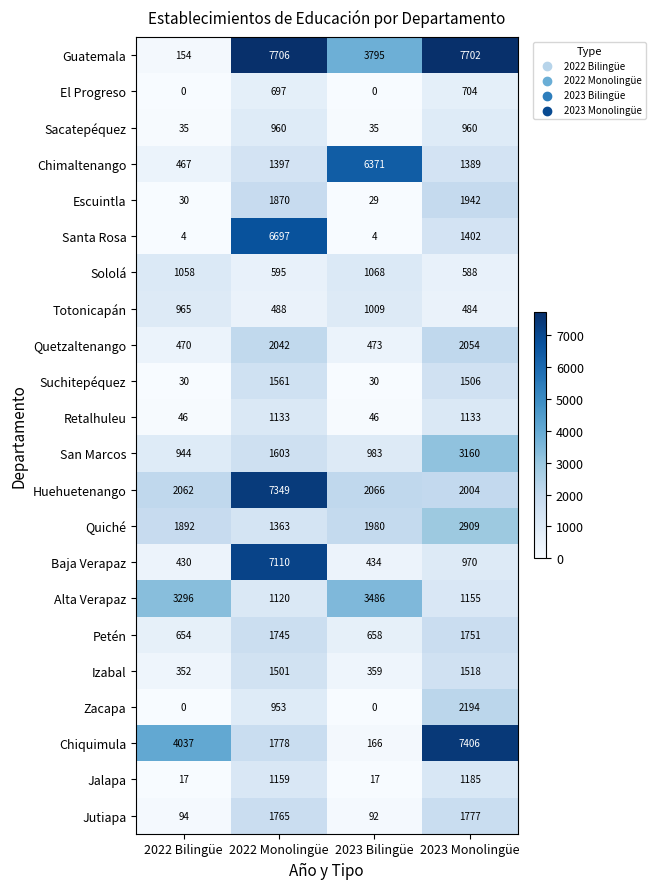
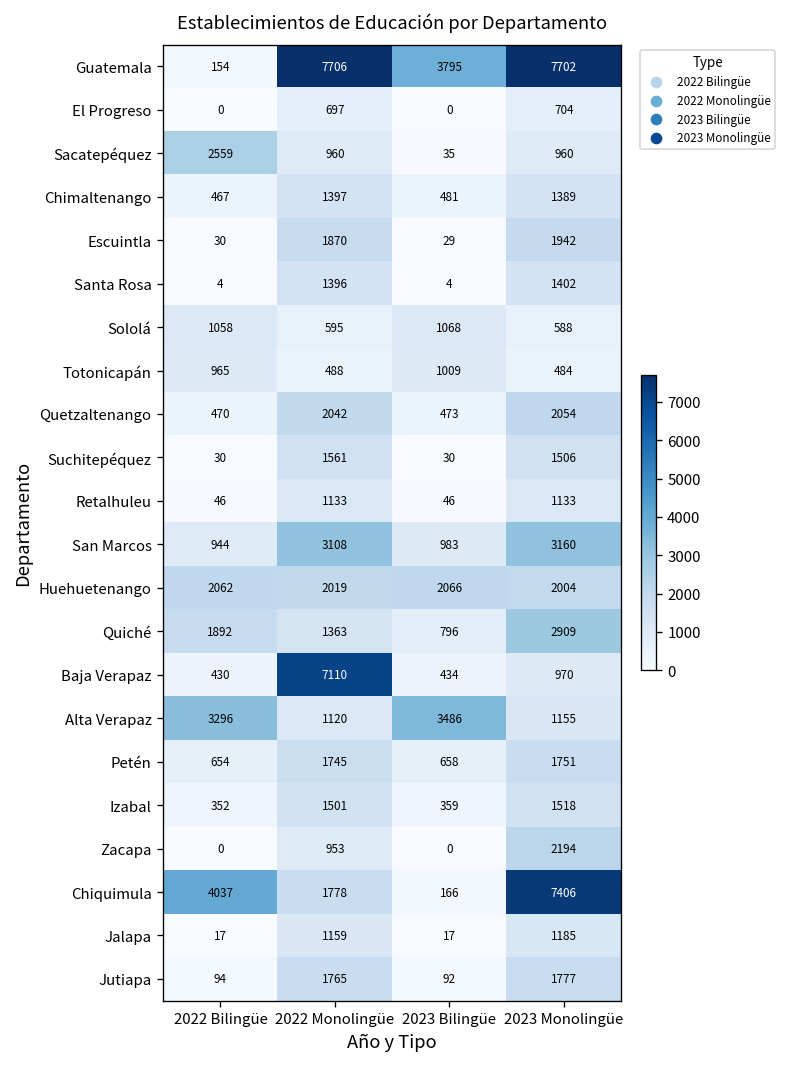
  {
    "Guatemala": {
      "2022 Bilingüe": 154,
      "2022 Monolingüe": 7706,
      "2023 Bilingüe": 3795,
      "2023 Monolingüe": 7702
    },
    "El Progreso": {
      "2022 Bilingüe": 0,
      "2022 Monolingüe": 697,
      "2023 Bilingüe": 0,
      "2023 Monolingüe": 704
    },
    "Sacatepéquez": {
-     "2022 Bilingüe": 35,
+     "2022 Bilingüe": 2559,
      "2022 Monolingüe": 960,
      "2023 Bilingüe": 35,
      "2023 Monolingüe": 960
    },
    "Chimaltenango": {
      "2022 Bilingüe": 467,
      "2022 Monolingüe": 1397,
-     "2023 Bilingüe": 6371,
+     "2023 Bilingüe": 481,
      "2023 Monolingüe": 1389
    },
    "Escuintla": {
      "2022 Bilingüe": 30,
      "2022 Monolingüe": 1870,
      "2023 Bilingüe": 29,
      "2023 Monolingüe": 1942
    },
    "Santa Rosa": {
      "2022 Bilingüe": 4,
-     "2022 Monolingüe": 6697,
+     "2022 Monolingüe": 1396,
      "2023 Bilingüe": 4,
      "2023 Monolingüe": 1402
    },
    "Sololá": {
      "2022 Bilingüe": 1058,
      "2022 Monolingüe": 595,
      "2023 Bilingüe": 1068,
      "2023 Monolingüe": 588
    },
    "Totonicapán": {
      "2022 Bilingüe": 965,
      "2022 Monolingüe": 488,
      "2023 Bilingüe": 1009,
      "2023 Monolingüe": 484
    },
    "Quetzaltenango": {
      "2022 Bilingüe": 470,
      "2022 Monolingüe": 2042,
      "2023 Bilingüe": 473,
      "2023 Monolingüe": 2054
    },
    "Suchitepéquez": {
      "2022 Bilingüe": 30,
      "2022 Monolingüe": 1561,
      "2023 Bilingüe": 30,
      "2023 Monolingüe": 1506
    },
    "Retalhuleu": {
      "2022 Bilingüe": 46,
      "2022 Monolingüe": 1133,
      "2023 Bilingüe": 46,
      "2023 Monolingüe": 1133
    },
    "San Marcos": {
      "2022 Bilingüe": 944,
-     "2022 Monolingüe": 1603,
+     "2022 Monolingüe": 3108,
      "2023 Bilingüe": 983,
      "2023 Monolingüe": 3160
    },
    "Huehuetenango": {
      "2022 Bilingüe": 2062,
-     "2022 Monolingüe": 7349,
+     "2022 Monolingüe": 2019,
      "2023 Bilingüe": 2066,
      "2023 Monolingüe": 2004
    },
    "Quiché": {
      "2022 Bilingüe": 1892,
      "2022 Monolingüe": 1363,
-     "2023 Bilingüe": 1980,
+     "2023 Bilingüe": 796,
      "2023 Monolingüe": 2909
    },
    "Baja Verapaz": {
      "2022 Bilingüe": 430,
      "2022 Monolingüe": 7110,
      "2023 Bilingüe": 434,
      "2023 Monolingüe": 970
    },
    "Alta Verapaz": {
      "2022 Bilingüe": 3296,
      "2022 Monolingüe": 1120,
      "2023 Bilingüe": 3486,
      "2023 Monolingüe": 1155
    },
    "Petén": {
      "2022 Bilingüe": 654,
      "2022 Monolingüe": 1745,
      "2023 Bilingüe": 658,
      "2023 Monolingüe": 1751
    },
    "Izabal": {
      "2022 Bilingüe": 352,
      "2022 Monolingüe": 1501,
      "2023 Bilingüe": 359,
      "2023 Monolingüe": 1518
    },
    "Zacapa": {
      "2022 Bilingüe": 0,
      "2022 Monolingüe": 953,
      "2023 Bilingüe": 0,
      "2023 Monolingüe": 2194
    },
    "Chiquimula": {
      "2022 Bilingüe": 4037,
      "2022 Monolingüe": 1778,
      "2023 Bilingüe": 166,
      "2023 Monolingüe": 7406
    },
    "Jalapa": {
      "2022 Bilingüe": 17,
      "2022 Monolingüe": 1159,
      "2023 Bilingüe": 17,
      "2023 Monolingüe": 1185
    },
    "Jutiapa": {
      "2022 Bilingüe": 94,
      "2022 Monolingüe": 1765,
      "2023 Bilingüe": 92,
      "2023 Monolingüe": 1777
    }
  }
